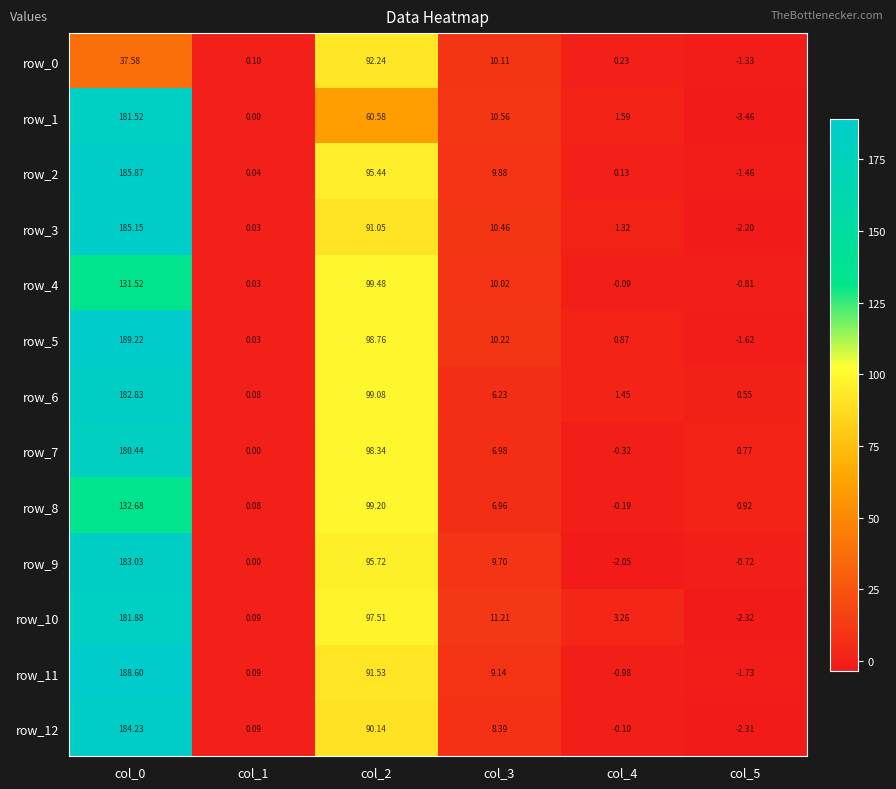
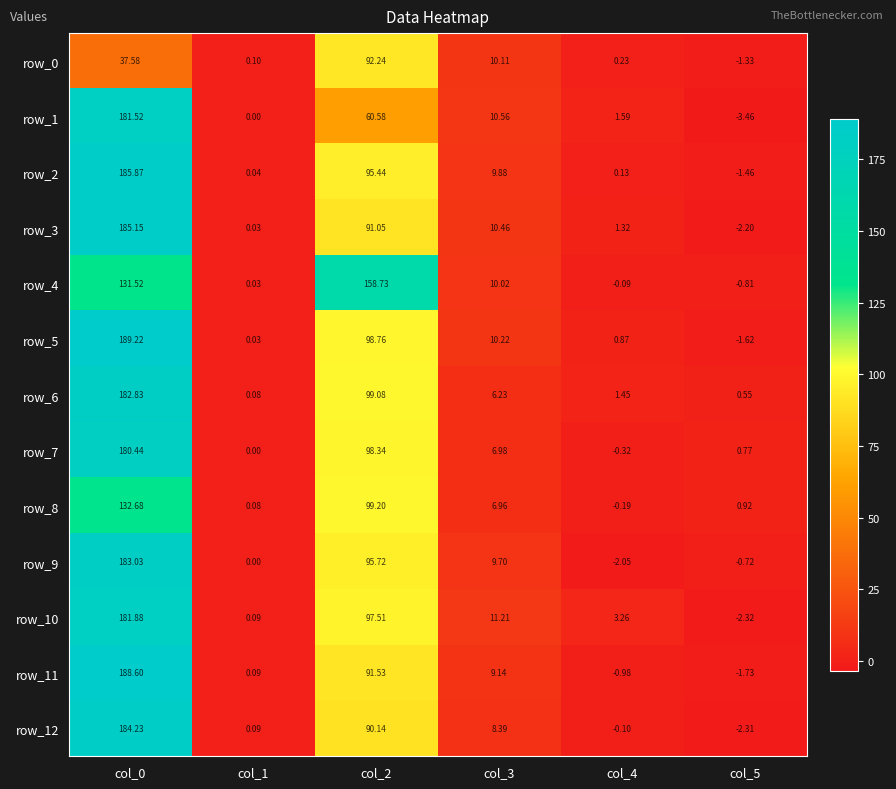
  {
    "row_0": {
      "col_0": 37.58,
      "col_1": 0.10,
      "col_2": 92.24,
      "col_3": 10.11,
      "col_4": 0.23,
      "col_5": -1.33
    },
    "row_1": {
      "col_0": 181.52,
      "col_1": 0.00,
      "col_2": 60.58,
      "col_3": 10.56,
      "col_4": 1.59,
      "col_5": -3.46
    },
    "row_2": {
      "col_0": 185.87,
      "col_1": 0.04,
      "col_2": 95.44,
      "col_3": 9.88,
      "col_4": 0.13,
      "col_5": -1.46
    },
    "row_3": {
      "col_0": 185.15,
      "col_1": 0.03,
      "col_2": 91.05,
      "col_3": 10.46,
      "col_4": 1.32,
      "col_5": -2.20
    },
    "row_4": {
      "col_0": 131.52,
      "col_1": 0.03,
-     "col_2": 99.48,
+     "col_2": 158.73,
      "col_3": 10.02,
      "col_4": -0.09,
      "col_5": -0.81
    },
    "row_5": {
      "col_0": 189.22,
      "col_1": 0.03,
      "col_2": 98.76,
      "col_3": 10.22,
      "col_4": 0.87,
      "col_5": -1.62
    },
    "row_6": {
      "col_0": 182.83,
      "col_1": 0.08,
      "col_2": 99.08,
      "col_3": 6.23,
      "col_4": 1.45,
      "col_5": 0.55
    },
    "row_7": {
      "col_0": 180.44,
      "col_1": 0.00,
      "col_2": 98.34,
      "col_3": 6.98,
      "col_4": -0.32,
      "col_5": 0.77
    },
    "row_8": {
      "col_0": 132.68,
      "col_1": 0.08,
      "col_2": 99.20,
      "col_3": 6.96,
      "col_4": -0.19,
      "col_5": 0.92
    },
    "row_9": {
      "col_0": 183.03,
      "col_1": 0.00,
      "col_2": 95.72,
      "col_3": 9.70,
      "col_4": -2.05,
      "col_5": -0.72
    },
    "row_10": {
      "col_0": 181.88,
      "col_1": 0.09,
      "col_2": 97.51,
      "col_3": 11.21,
      "col_4": 3.26,
      "col_5": -2.32
    },
    "row_11": {
      "col_0": 188.60,
      "col_1": 0.09,
      "col_2": 91.53,
      "col_3": 9.14,
      "col_4": -0.98,
      "col_5": -1.73
    },
    "row_12": {
      "col_0": 184.23,
      "col_1": 0.09,
      "col_2": 90.14,
      "col_3": 8.39,
      "col_4": -0.10,
      "col_5": -2.31
    }
  }
